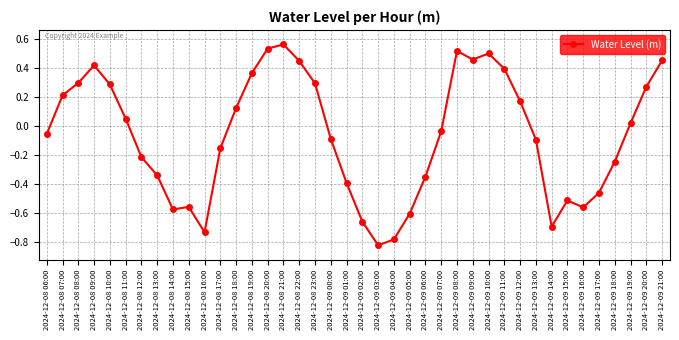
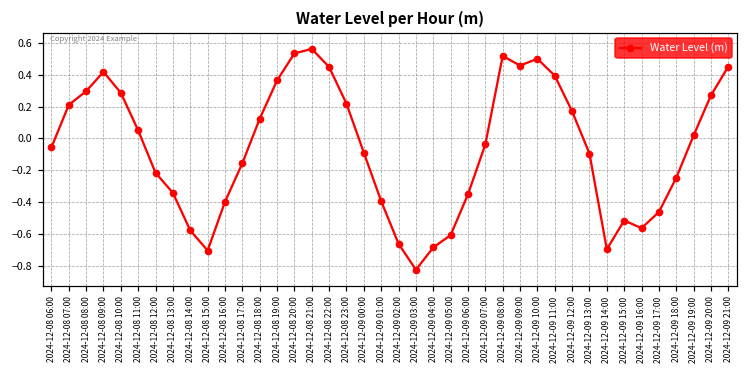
  {
    "2024-12-08 06:00": -0.06,
    "2024-12-08 07:00": 0.21,
    "2024-12-08 08:00": 0.30,
    "2024-12-08 09:00": 0.42,
    "2024-12-08 10:00": 0.29,
    "2024-12-08 11:00": 0.05,
    "2024-12-08 12:00": -0.22,
    "2024-12-08 13:00": -0.34,
    "2024-12-08 14:00": -0.58,
-   "2024-12-08 15:00": -0.56,
-   "2024-12-08 16:00": -0.73,
+   "2024-12-08 15:00": -0.70,
+   "2024-12-08 16:00": -0.40,
    "2024-12-08 17:00": -0.16,
    "2024-12-08 18:00": 0.12,
    "2024-12-08 19:00": 0.36,
    "2024-12-08 20:00": 0.53,
    "2024-12-08 21:00": 0.56,
    "2024-12-08 22:00": 0.45,
-   "2024-12-08 23:00": 0.29,
+   "2024-12-08 23:00": 0.22,
    "2024-12-09 00:00": -0.09,
    "2024-12-09 01:00": -0.39,
    "2024-12-09 02:00": -0.66,
    "2024-12-09 03:00": -0.82,
-   "2024-12-09 04:00": -0.78,
+   "2024-12-09 04:00": -0.68,
    "2024-12-09 05:00": -0.61,
    "2024-12-09 06:00": -0.35,
    "2024-12-09 07:00": -0.04,
    "2024-12-09 08:00": 0.52,
    "2024-12-09 09:00": 0.46,
    "2024-12-09 10:00": 0.50,
    "2024-12-09 11:00": 0.39,
    "2024-12-09 12:00": 0.17,
    "2024-12-09 13:00": -0.09,
    "2024-12-09 14:00": -0.69,
    "2024-12-09 15:00": -0.51,
    "2024-12-09 16:00": -0.56,
    "2024-12-09 17:00": -0.46,
    "2024-12-09 18:00": -0.25,
    "2024-12-09 19:00": 0.02,
    "2024-12-09 20:00": 0.27,
    "2024-12-09 21:00": 0.45
  }
